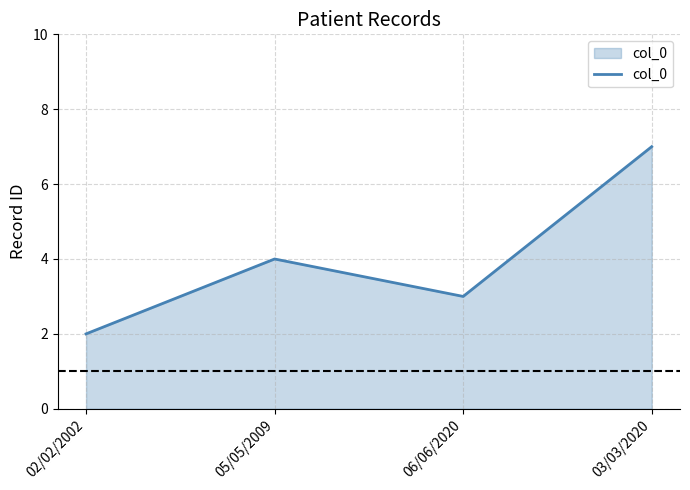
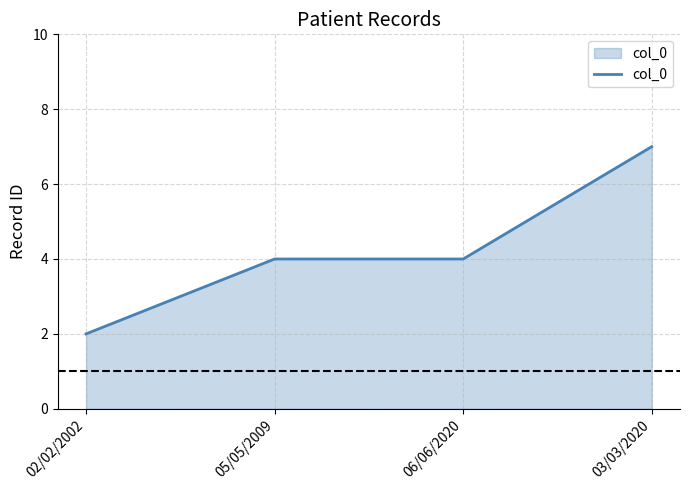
  {
    "02/02/2002": 2,
    "05/05/2009": 4,
-   "06/06/2020": 3,
+   "06/06/2020": 4,
    "03/03/2020": 7
  }
